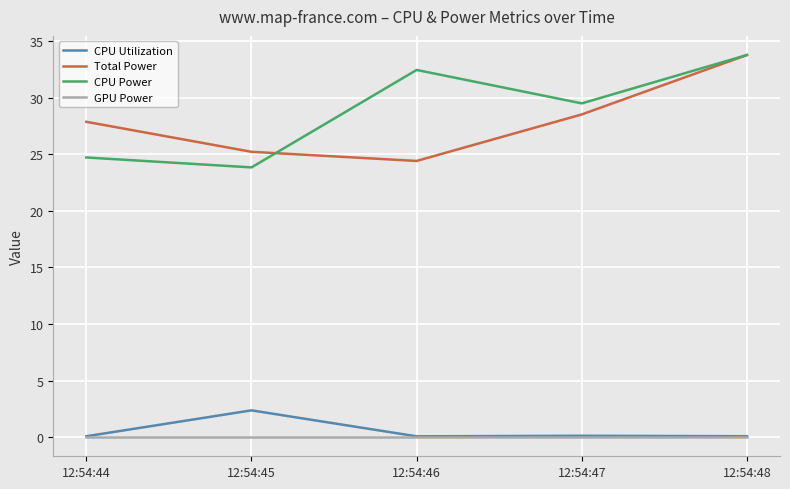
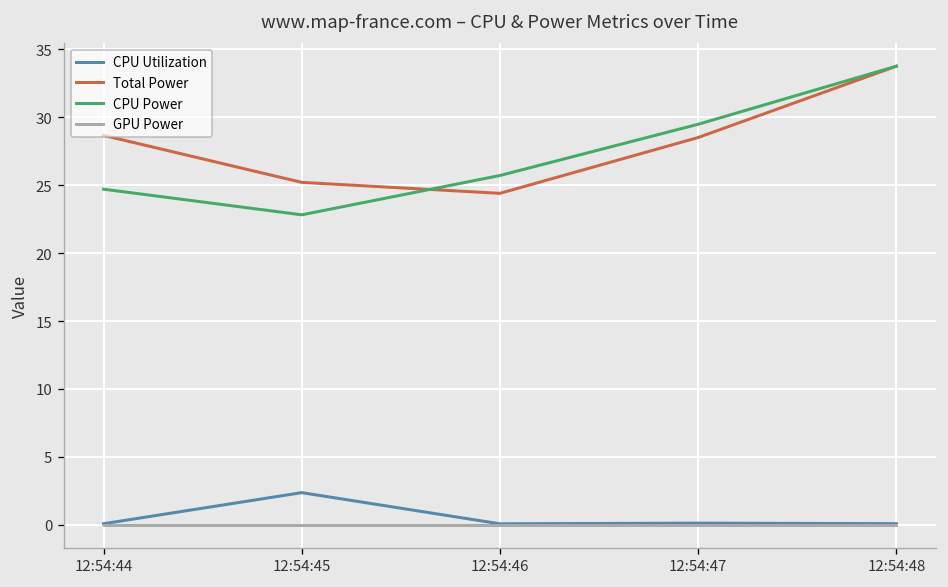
  {
    "CPU Utilization": {
      "12:54:45": 2.4
    },
    "Total Power": {
-     "12:54:44": 27.9,
+     "12:54:44": 28.7,
      "12:54:45": 25.2,
      "12:54:46": 24.4,
      "12:54:47": 28.5
    },
    "CPU Power": {
      "12:54:44": 24.7,
-     "12:54:45": 23.8,
-     "12:54:46": 32.4,
+     "12:54:45": 22.8,
+     "12:54:46": 25.7,
      "12:54:47": 29.5
    },
    "GPU Power": {
      "12:54:45": 0.0
    }
  }
